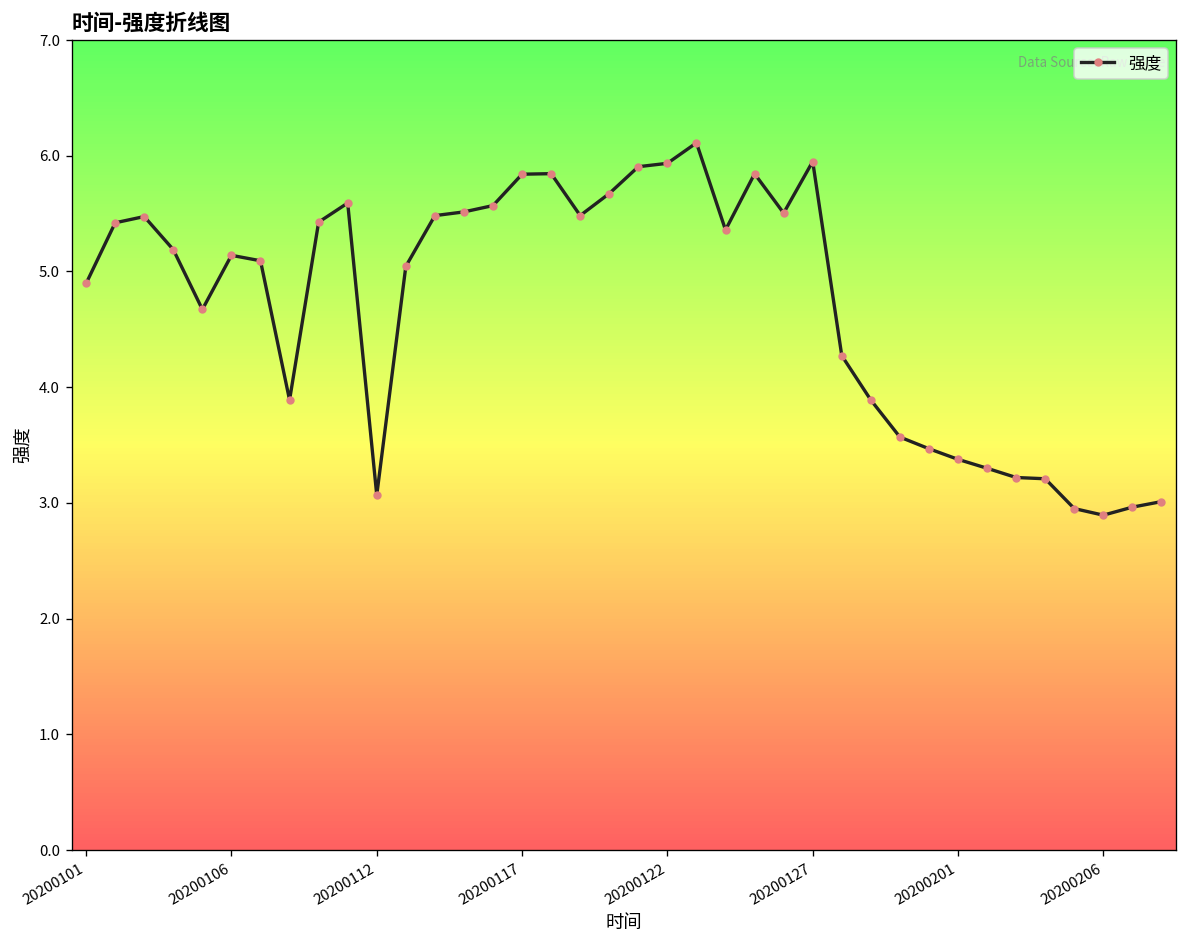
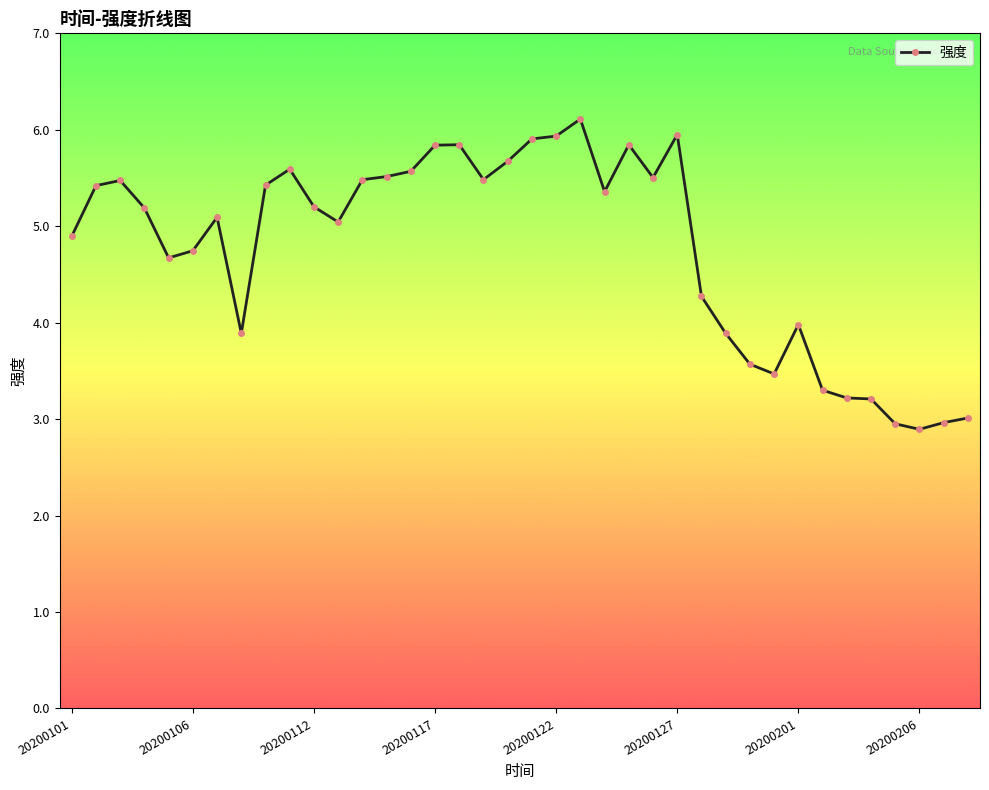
  {
    "20200101": 4.9,
-   "20200106": 5.1,
-   "20200112": 3.1,
+   "20200106": 4.7,
+   "20200112": 5.2,
    "20200117": 5.8,
    "20200122": 5.9,
    "20200127": 6.0,
-   "20200201": 3.4,
+   "20200201": 4.0,
    "20200206": 2.9
  }
